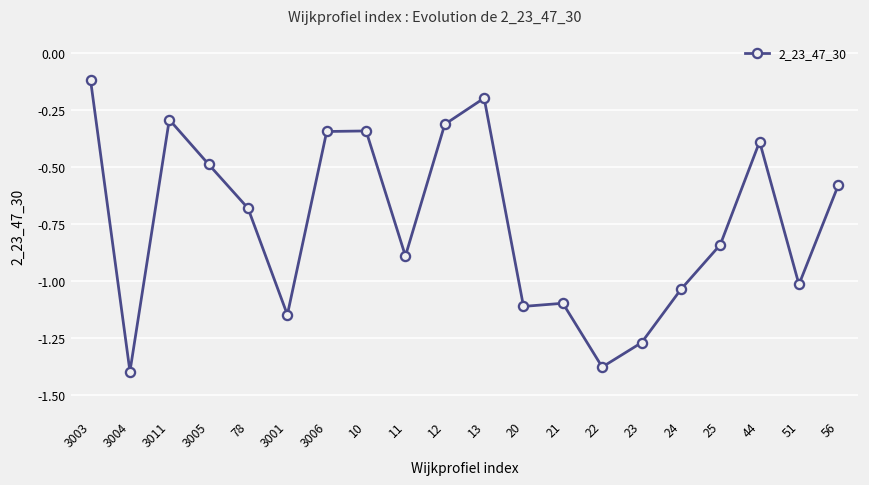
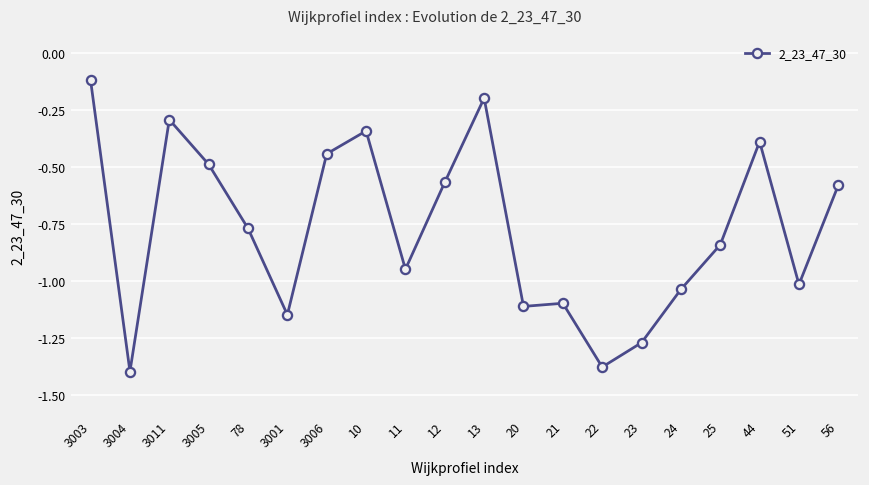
  {
    "3003": -0.12,
    "3004": -1.40,
    "3011": -0.29,
    "3005": -0.49,
-   "78": -0.68,
+   "78": -0.77,
    "3001": -1.15,
-   "3006": -0.34,
+   "3006": -0.44,
    "10": -0.34,
-   "11": -0.89,
-   "12": -0.31,
+   "11": -0.95,
+   "12": -0.57,
    "13": -0.20,
    "20": -1.11,
    "21": -1.10,
    "22": -1.38,
    "23": -1.27,
    "24": -1.03,
    "25": -0.84,
    "44": -0.39,
    "51": -1.01,
    "56": -0.58
  }
